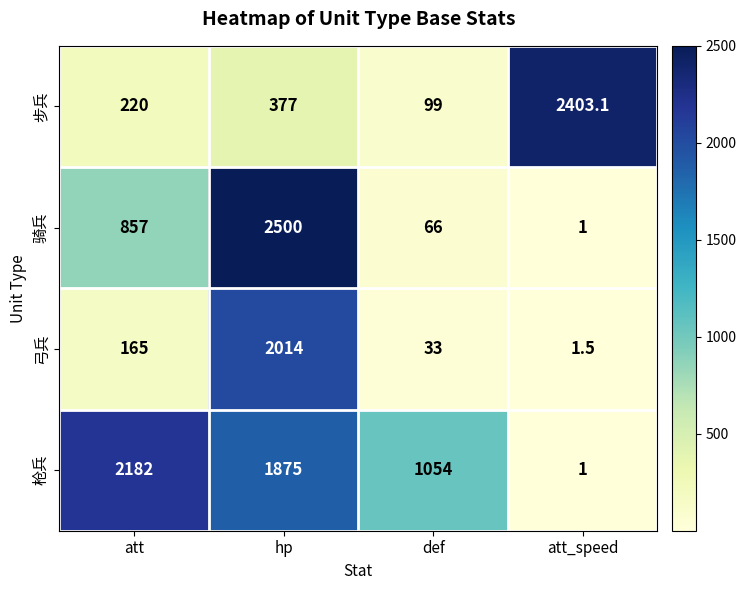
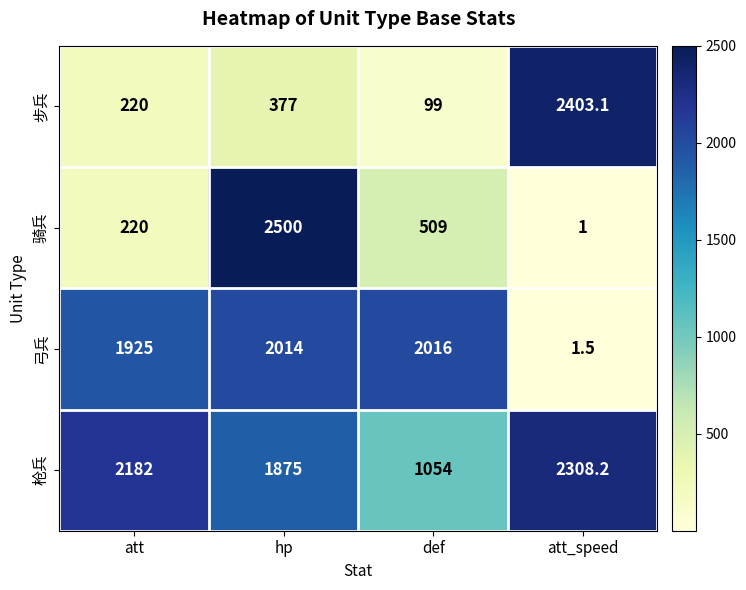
  {
    "步兵": {
      "att": 220,
      "hp": 377,
      "def": 99,
      "att_speed": 2403.1
    },
    "骑兵": {
-     "att": 857,
+     "att": 220,
      "hp": 2500,
-     "def": 66,
+     "def": 509,
      "att_speed": 1
    },
    "弓兵": {
-     "att": 165,
+     "att": 1925,
      "hp": 2014,
-     "def": 33,
+     "def": 2016,
      "att_speed": 1.5
    },
    "枪兵": {
      "att": 2182,
      "hp": 1875,
      "def": 1054,
-     "att_speed": 1
+     "att_speed": 2308.2
    }
  }
